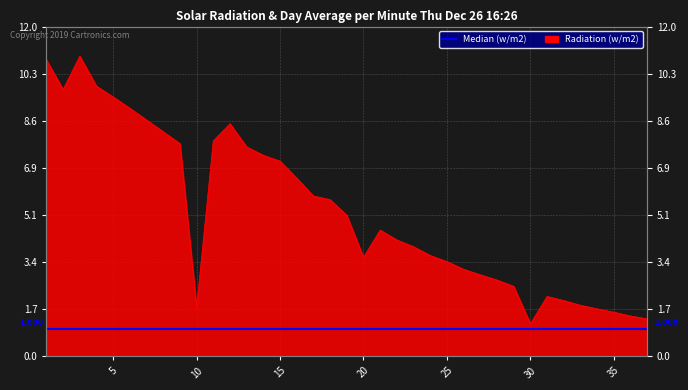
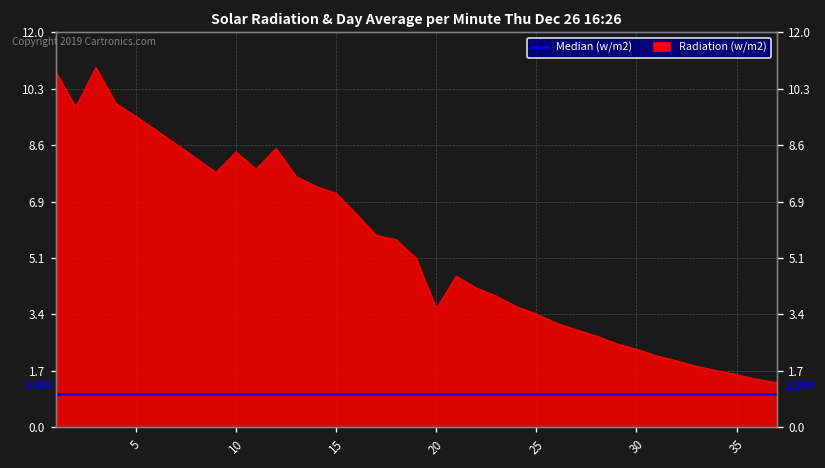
  {
    "Radiation (w/m2)": {
      "5": 9.4,
-     "10": 1.8,
+     "10": 8.4,
      "15": 7.1,
      "20": 3.6,
      "25": 3.4,
-     "30": 1.2,
+     "30": 2.4,
      "35": 1.6
    },
    "Median (w/m2)": {
      "5": 1.0,
      "10": 1.0,
      "15": 1.0,
      "20": 1.0,
      "25": 1.0,
      "30": 1.0,
      "35": 1.0
    }
  }
